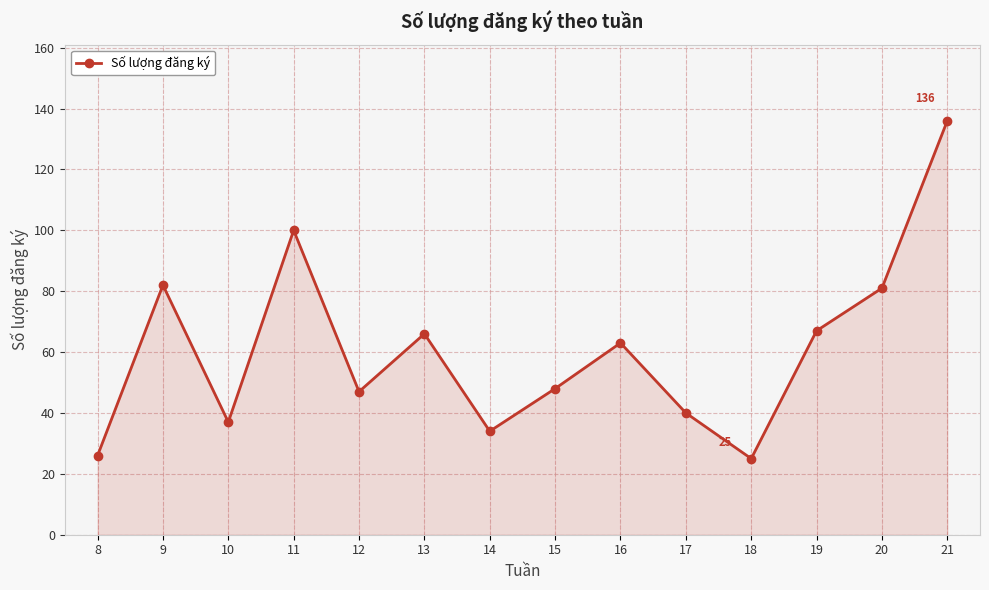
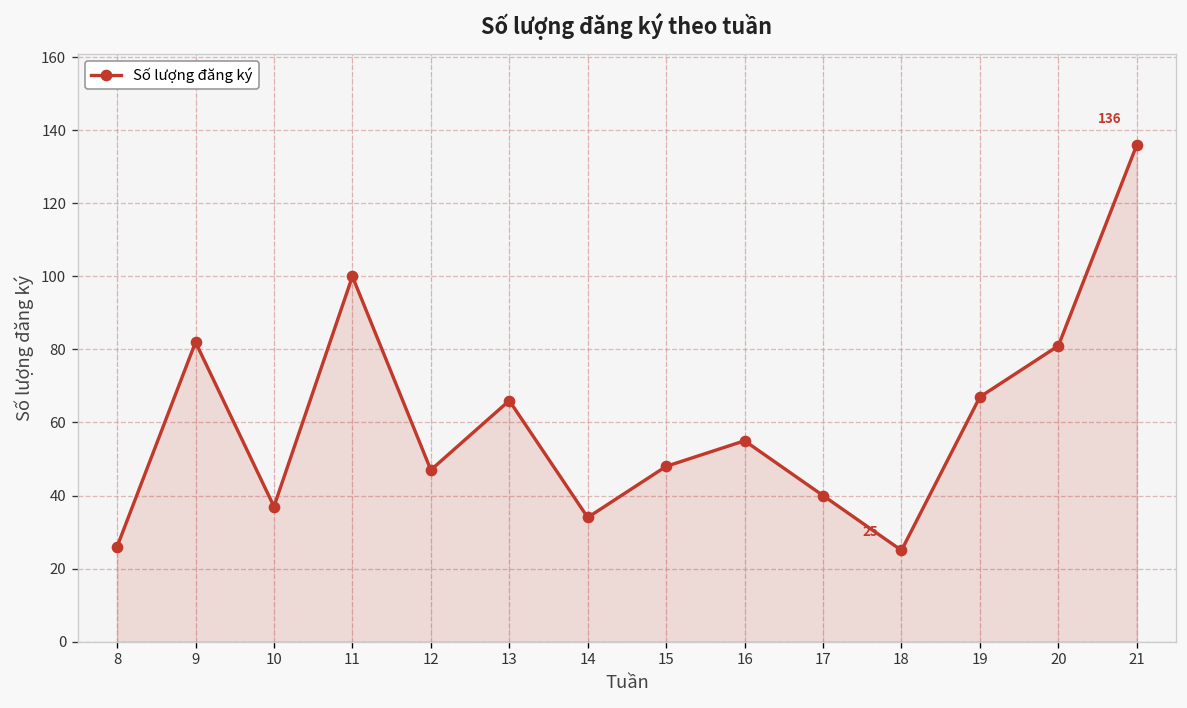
  {
    "8": 26,
    "9": 82,
    "10": 37,
    "11": 100,
    "12": 47,
    "13": 66,
    "14": 34,
    "15": 48,
-   "16": 63,
+   "16": 55,
    "17": 40,
    "19": 67,
    "20": 81
  }
